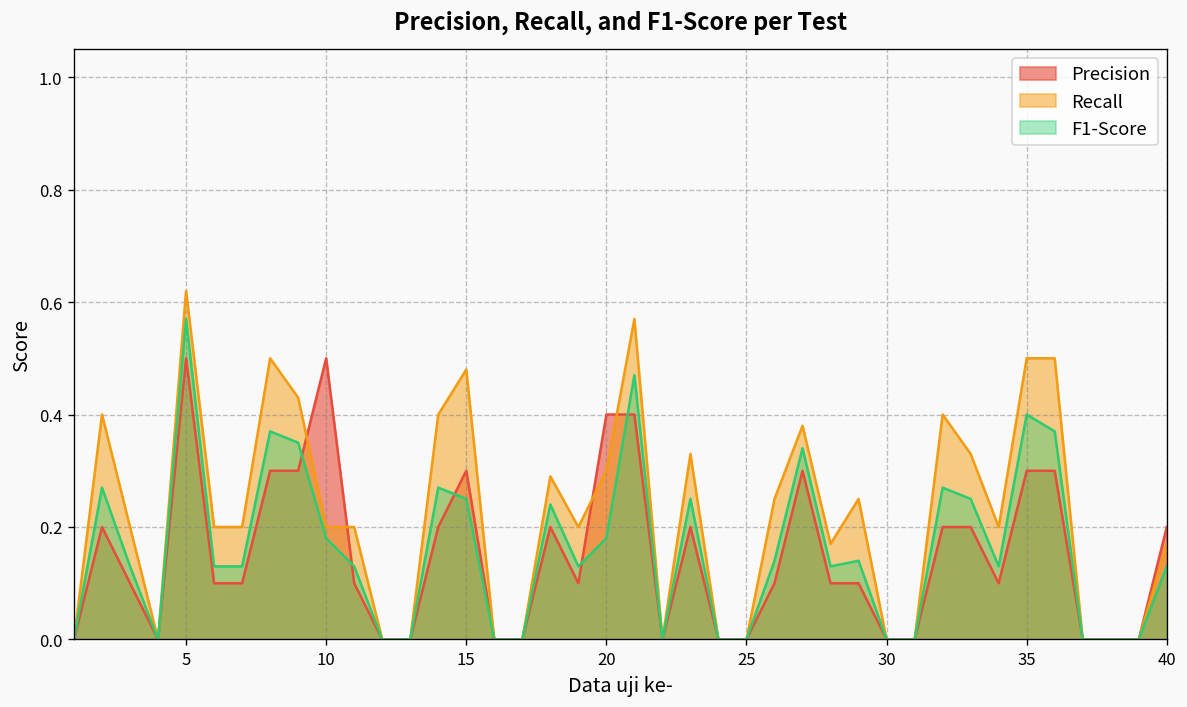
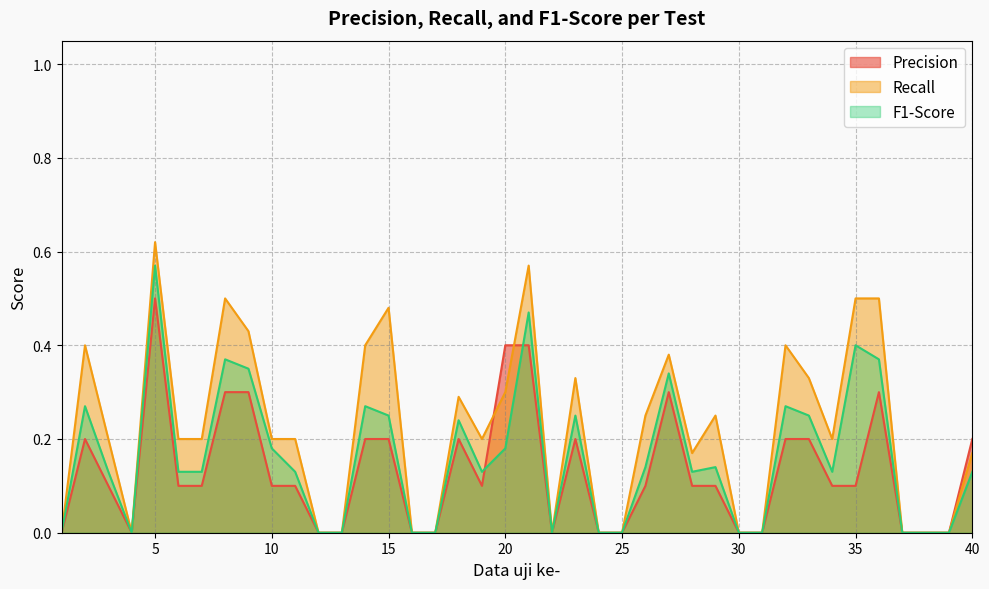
  {
    "Precision": {
      "5": 0.5,
-     "10": 0.5,
-     "15": 0.3,
+     "10": 0.1,
+     "15": 0.2,
      "20": 0.4,
-     "35": 0.3,
+     "35": 0.1,
      "40": 0.2
    },
    "Recall": {
      "5": 0.62,
      "10": 0.2,
      "15": 0.48,
      "20": 0.3,
      "35": 0.5,
      "40": 0.17
    },
    "F1-Score": {
      "5": 0.57,
      "10": 0.18,
      "15": 0.25,
      "20": 0.18,
      "35": 0.4,
      "40": 0.13
    }
  }
